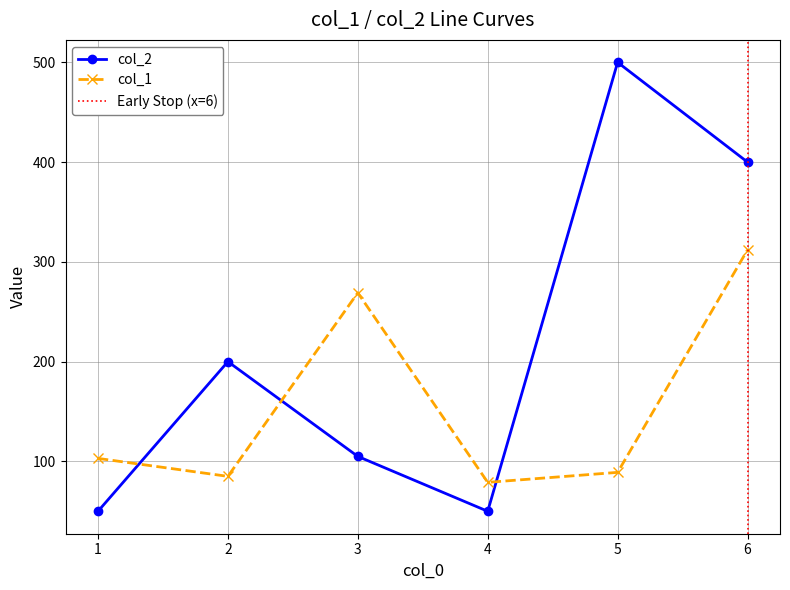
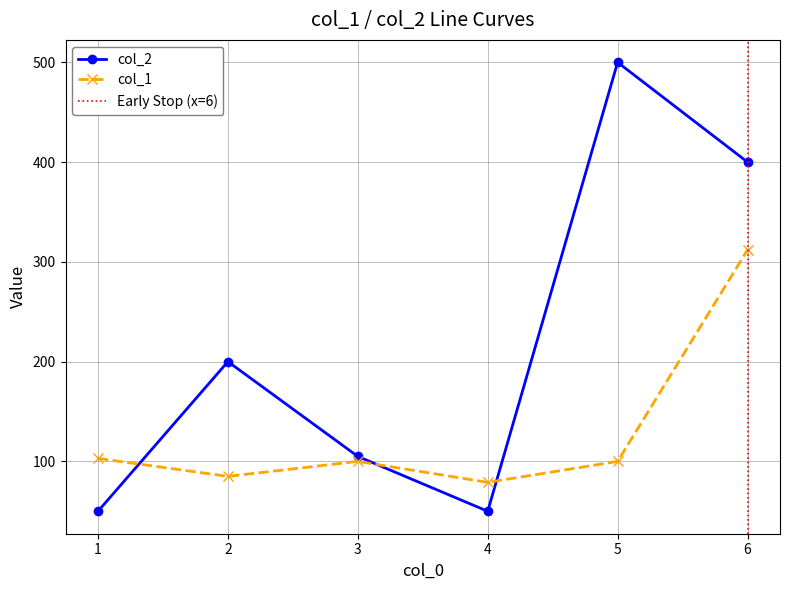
  {
    "col_2": {
      "1": 50,
      "2": 200,
      "3": 110,
      "4": 50,
      "5": 500,
      "6": 400
    },
    "col_1": {
      "1": 100,
      "2": 90,
-     "3": 270,
+     "3": 100,
      "4": 80,
-     "5": 90,
+     "5": 100,
      "6": 310
    }
  }
